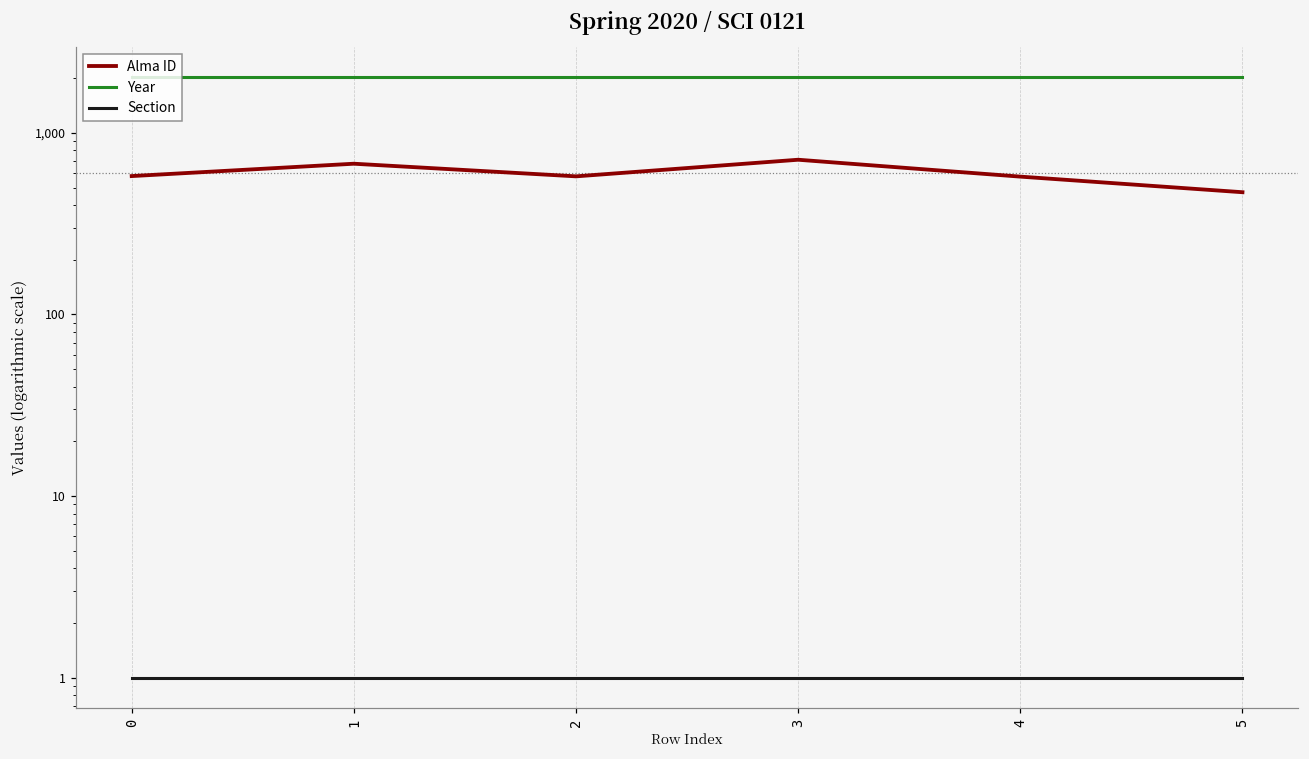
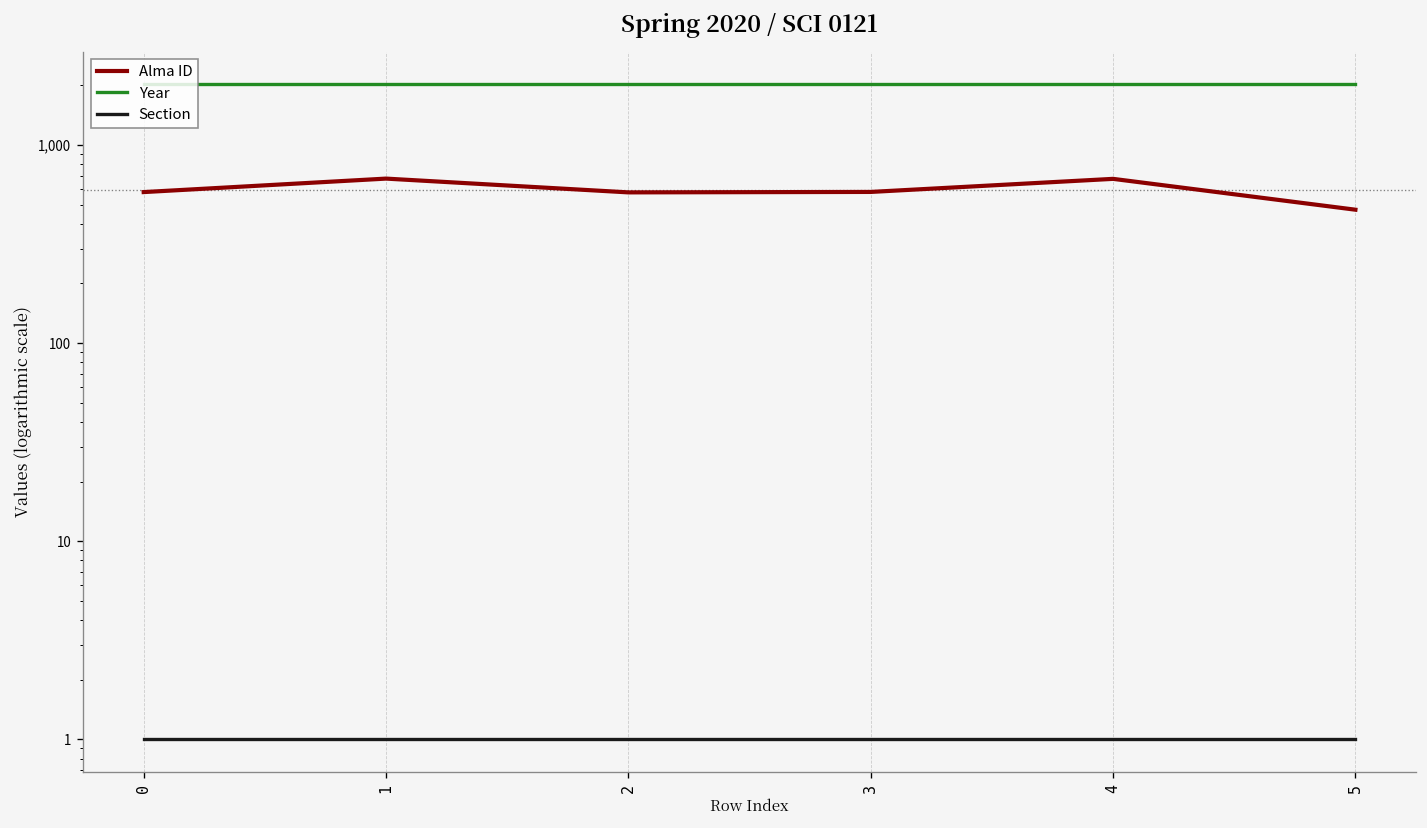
  {
    "Alma ID": {
-     "3": "710",
-     "4": "570"
+     "3": "580",
+     "4": "670"
    },
    "Year": {
      "1": "2,000",
      "2": "2,000",
      "3": "2,000",
      "4": "2,000",
      "5": "2,000"
    },
    "Section": {
      "0": "1",
      "1": "1",
      "2": "1",
      "3": "1",
      "4": "1",
      "5": "1"
    }
  }
